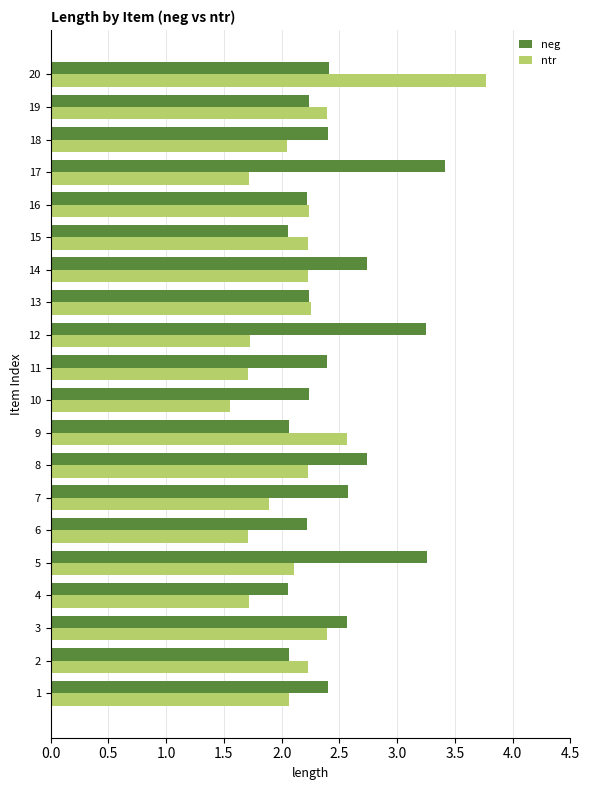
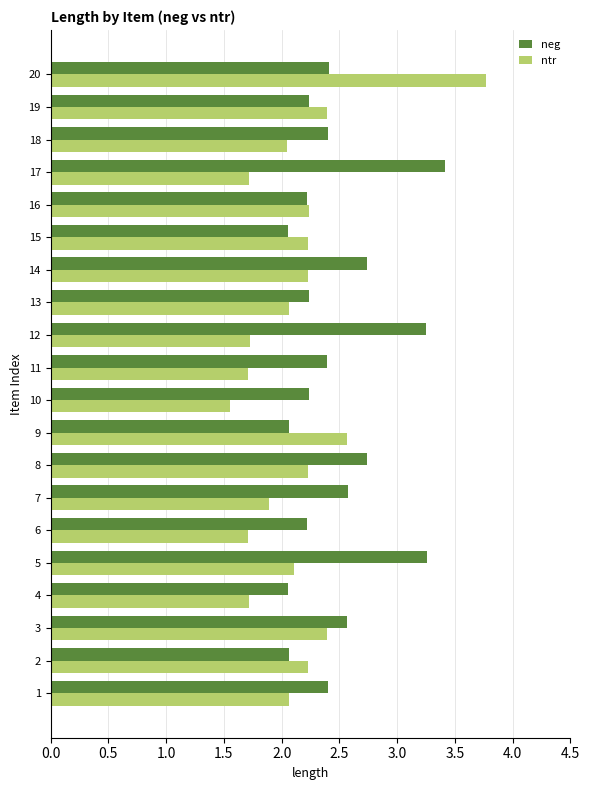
  {
    "neg": {
      "20": 2.41,
      "19": 2.24,
      "18": 2.40,
      "17": 3.42,
      "16": 2.22,
      "15": 2.05,
      "14": 2.74,
      "13": 2.23,
      "12": 3.25,
      "11": 2.39,
      "10": 2.24,
      "9": 2.06,
      "8": 2.74,
      "7": 2.58,
      "6": 2.22,
      "5": 3.26,
      "4": 2.05,
      "3": 2.57,
      "2": 2.06,
      "1": 2.40
    },
    "ntr": {
      "20": 3.77,
      "19": 2.39,
      "18": 2.05,
      "17": 1.72,
      "16": 2.24,
      "15": 2.23,
      "14": 2.23,
-     "13": 2.25,
+     "13": 2.06,
      "12": 1.73,
      "11": 1.71,
      "10": 1.56,
      "9": 2.57,
      "8": 2.23,
      "7": 1.89,
      "6": 1.71,
      "5": 2.11,
      "4": 1.72,
      "3": 2.39,
      "2": 2.23,
      "1": 2.07
    }
  }
